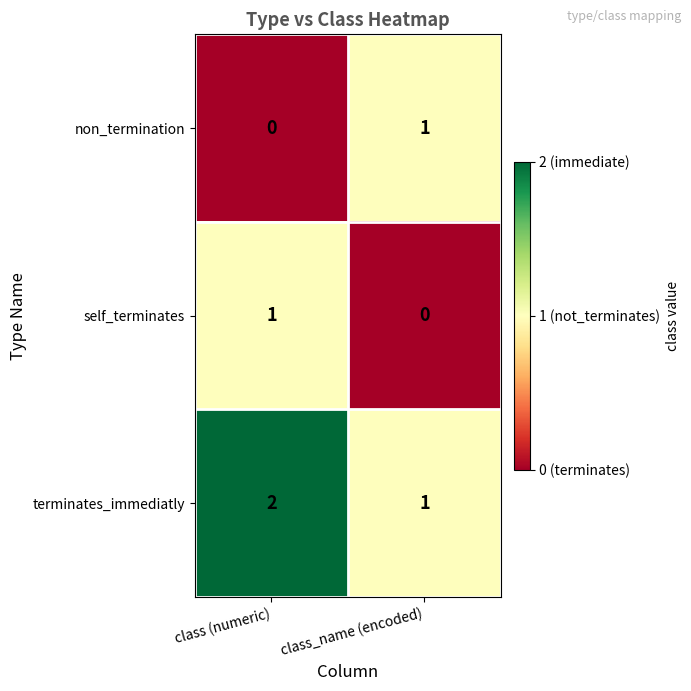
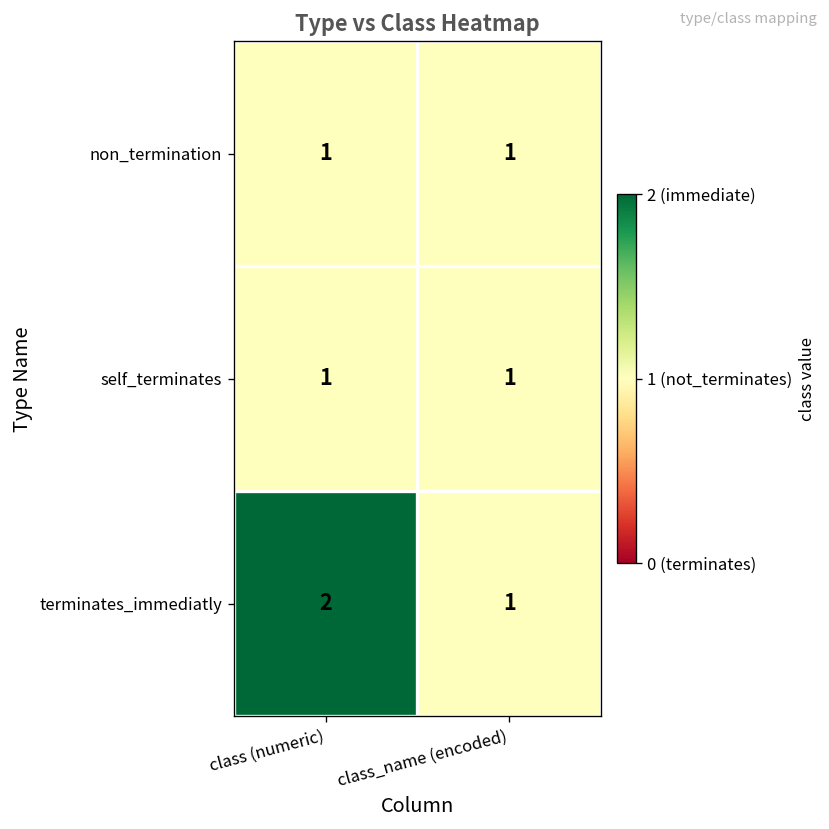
  {
    "non_termination": {
-     "class (numeric)": 0,
+     "class (numeric)": 1,
      "class_name (encoded)": 1
    },
    "self_terminates": {
      "class (numeric)": 1,
-     "class_name (encoded)": 0
+     "class_name (encoded)": 1
    },
    "terminates_immediatly": {
      "class (numeric)": 2,
      "class_name (encoded)": 1
    }
  }
